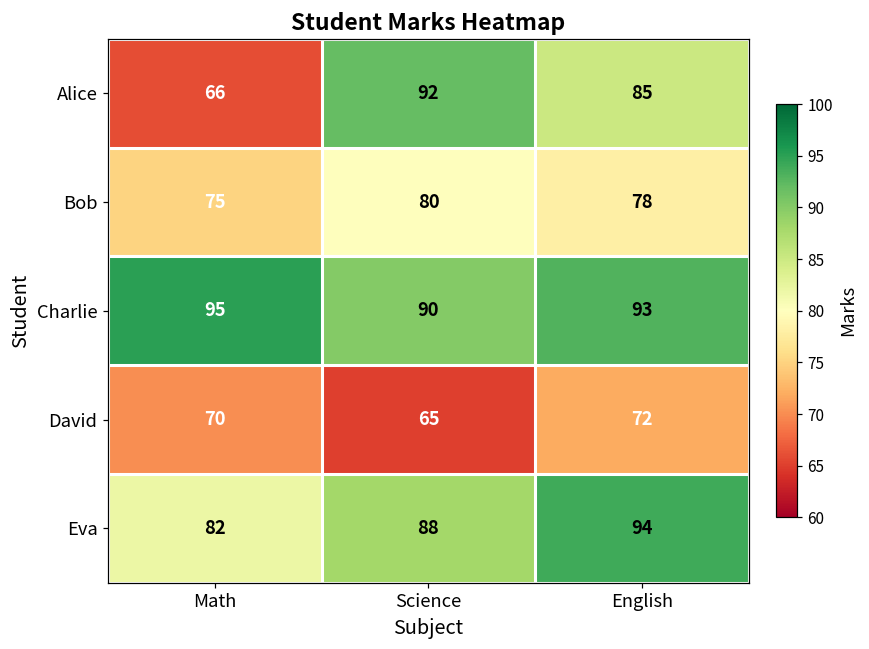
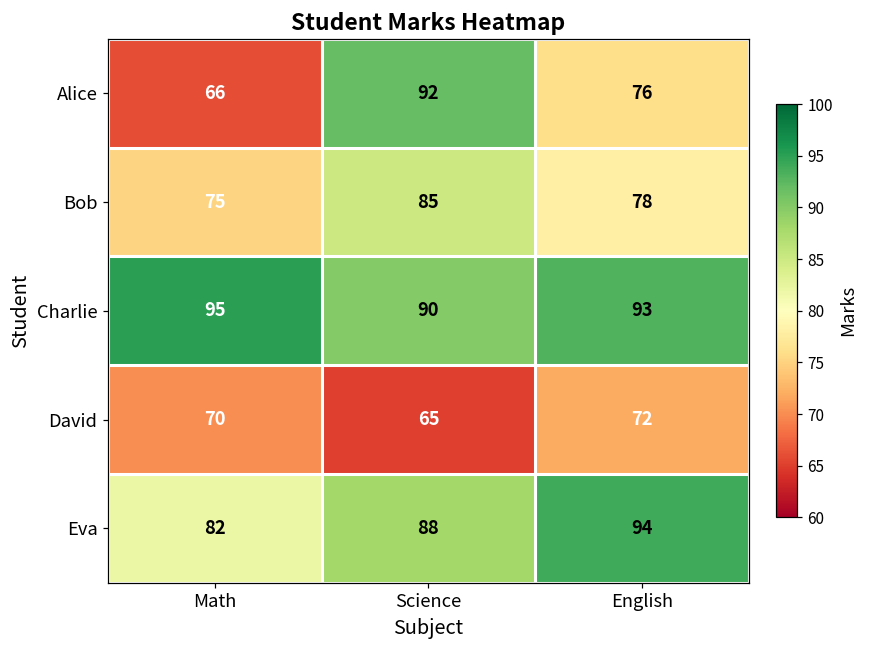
  {
    "Alice": {
      "Math": 66,
      "Science": 92,
-     "English": 85
+     "English": 76
    },
    "Bob": {
      "Math": 75,
-     "Science": 80,
+     "Science": 85,
      "English": 78
    },
    "Charlie": {
      "Math": 95,
      "Science": 90,
      "English": 93
    },
    "David": {
      "Math": 70,
      "Science": 65,
      "English": 72
    },
    "Eva": {
      "Math": 82,
      "Science": 88,
      "English": 94
    }
  }
